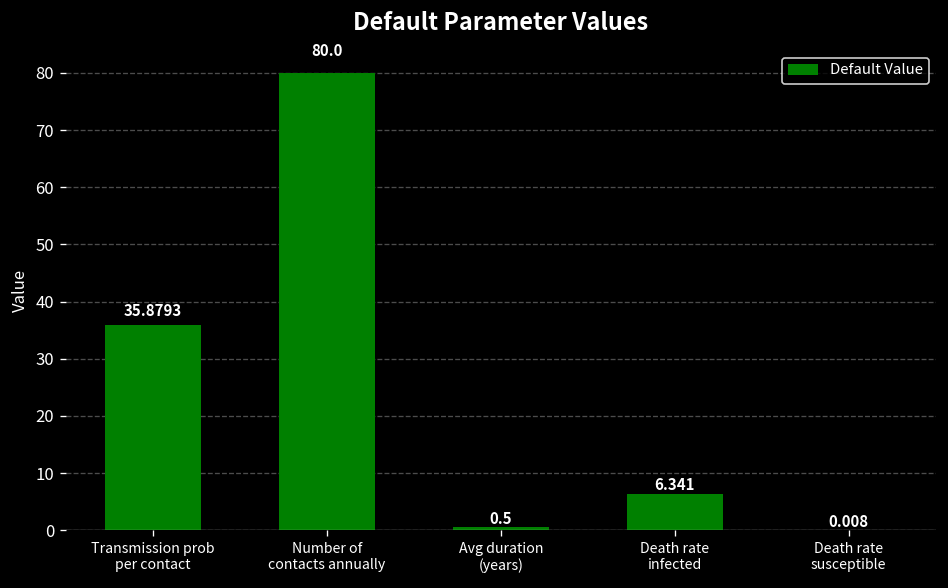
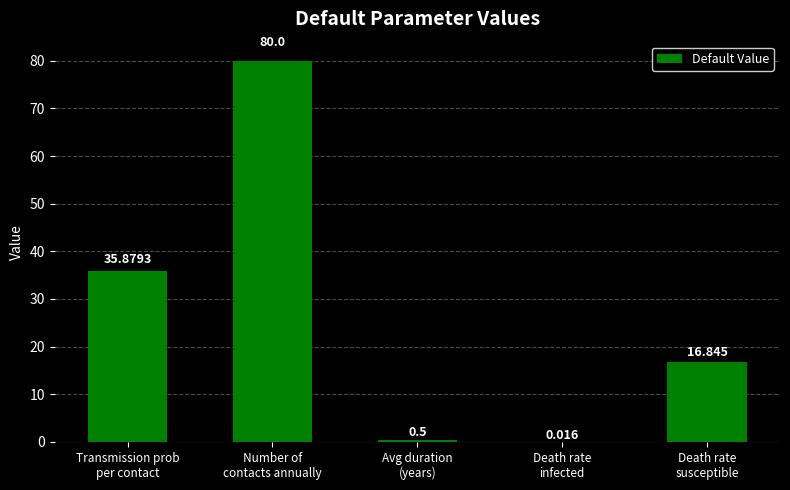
  {
    "Transmission prob per contact": 35.8793,
    "Number of contacts annually": 80.0,
    "Avg duration (years)": 0.5,
-   "Death rate infected": 6.341,
-   "Death rate susceptible": 0.008
+   "Death rate infected": 0.016,
+   "Death rate susceptible": 16.845
  }
